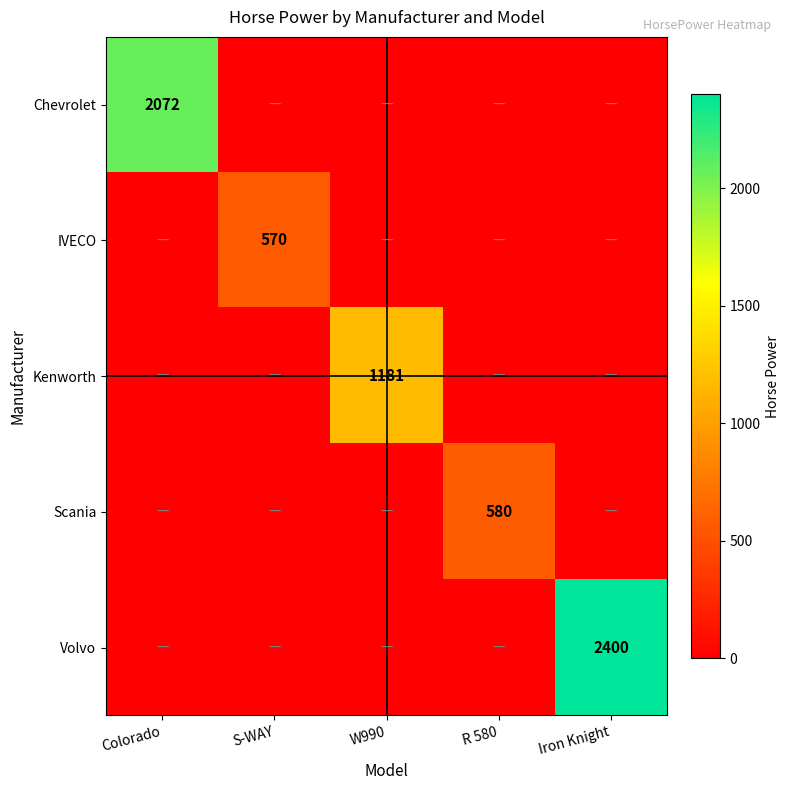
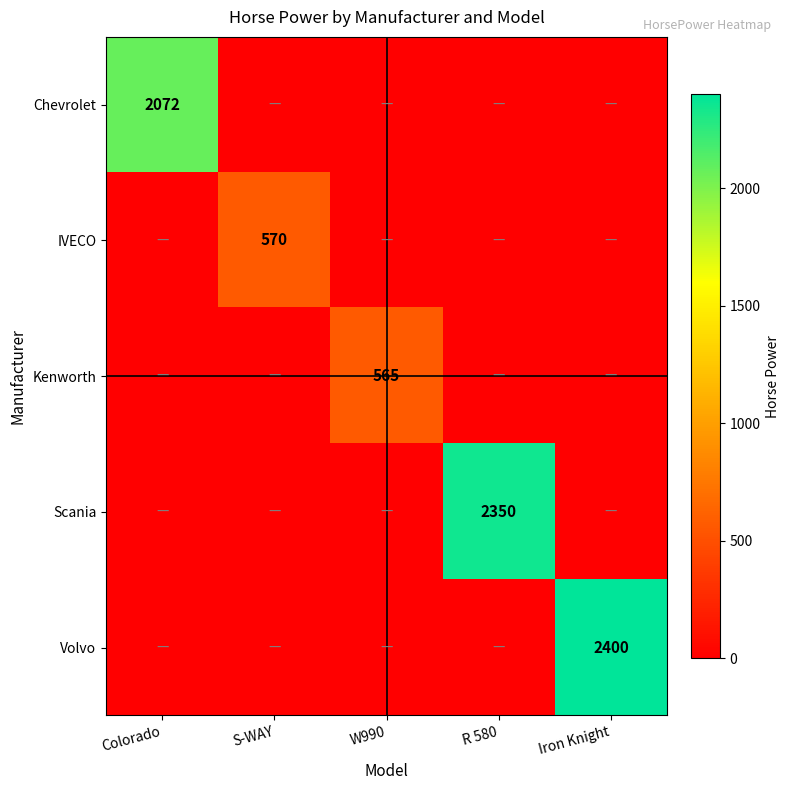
  {
    "Chevrolet": {
      "Colorado": 2072
    },
    "IVECO": {
      "S-WAY": 570
    },
    "Kenworth": {
-     "W990": 1181
+     "W990": 565
    },
    "Scania": {
-     "R 580": 580
+     "R 580": 2350
    },
    "Volvo": {
      "Iron Knight": 2400
    }
  }
